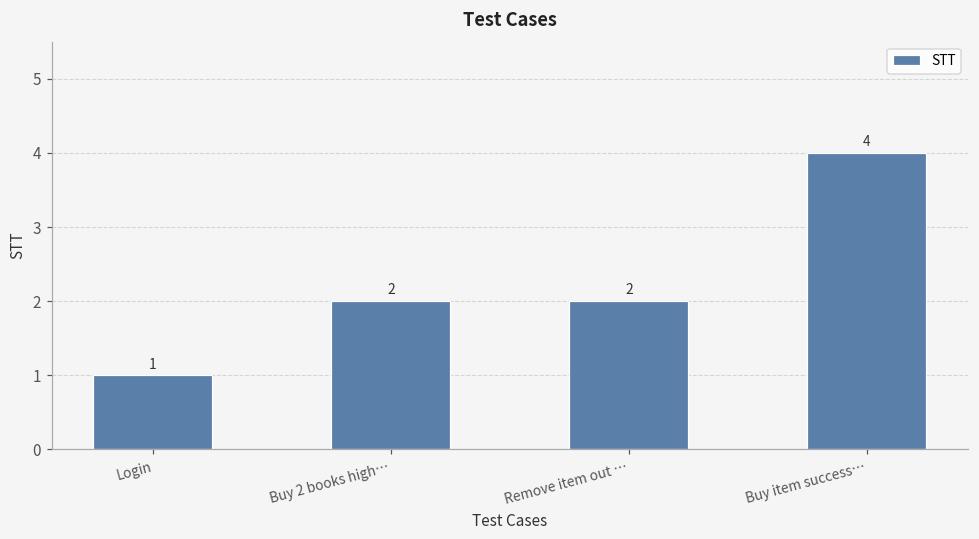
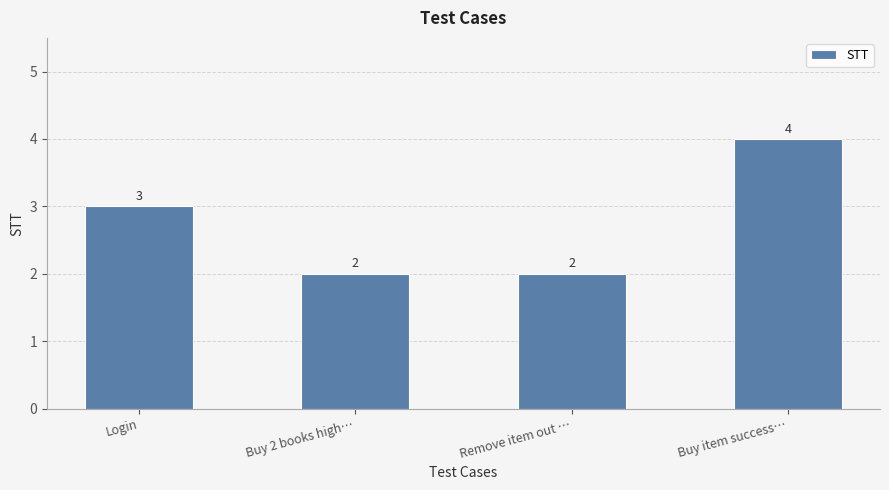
  {
-   "Login": 1,
+   "Login": 3,
    "Buy 2 books high…": 2,
    "Remove item out …": 2,
    "Buy item success…": 4
  }
